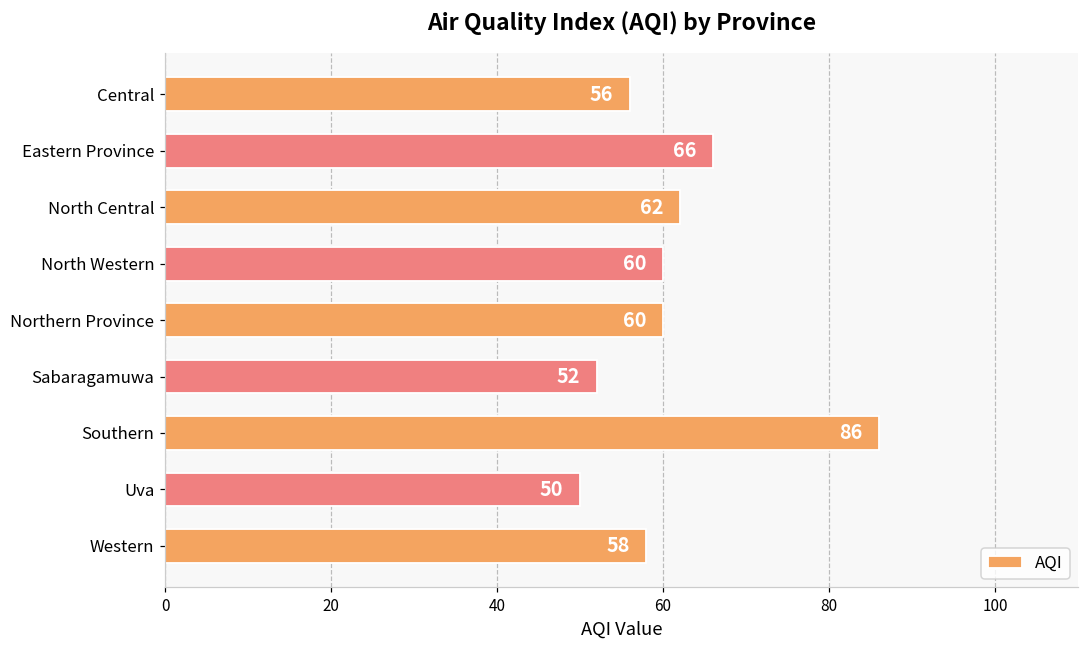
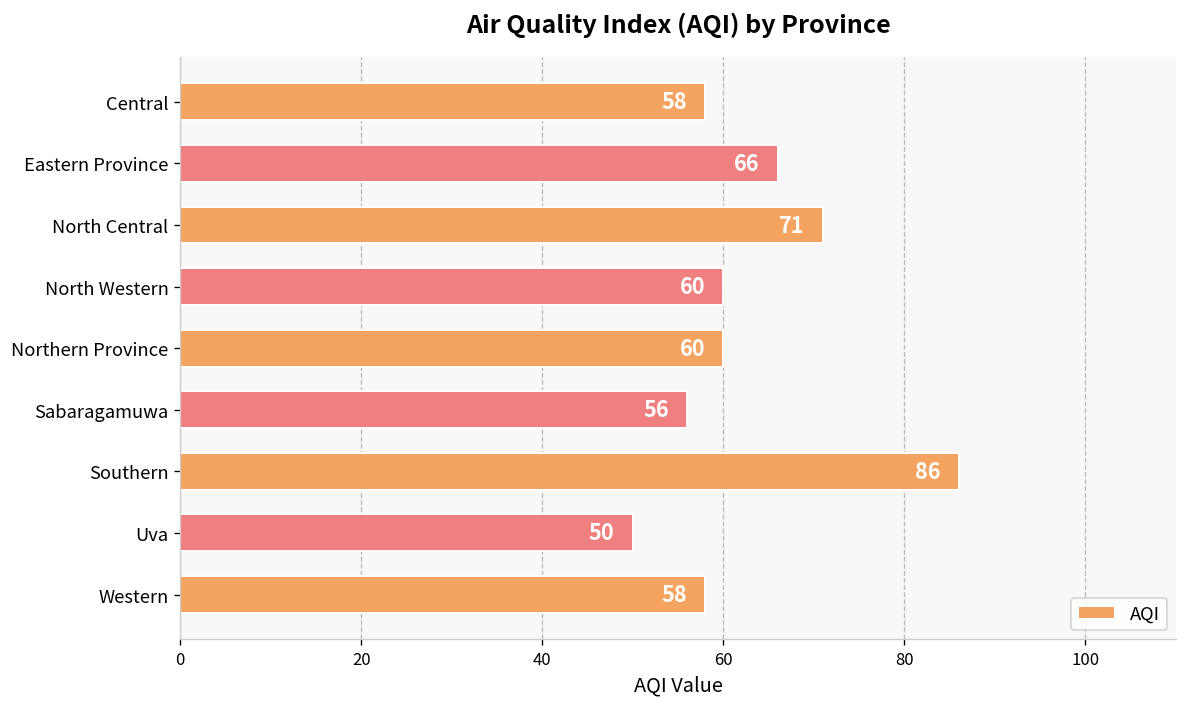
  {
-   "Central": 56,
+   "Central": 58,
    "Eastern Province": 66,
-   "North Central": 62,
+   "North Central": 71,
    "North Western": 60,
    "Northern Province": 60,
-   "Sabaragamuwa": 52,
+   "Sabaragamuwa": 56,
    "Southern": 86,
    "Uva": 50,
    "Western": 58
  }
